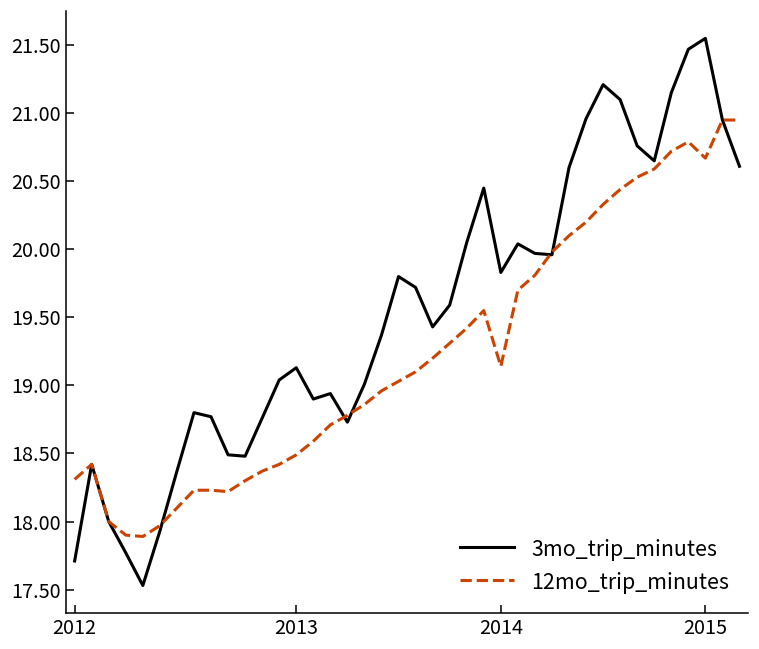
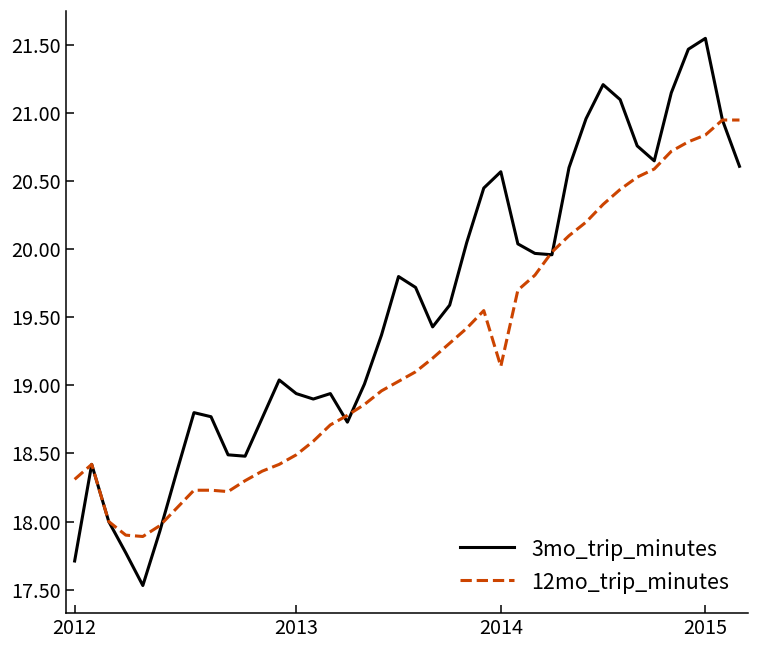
  {
    "3mo_trip_minutes": {
      "2012": 17.71,
-     "2013": 19.13,
-     "2014": 19.83,
+     "2013": 18.94,
+     "2014": 20.57,
      "2015": 21.55
    },
    "12mo_trip_minutes": {
      "2012": 18.31,
      "2013": 18.49,
      "2014": 19.14,
-     "2015": 20.67
+     "2015": 20.84
    }
  }
